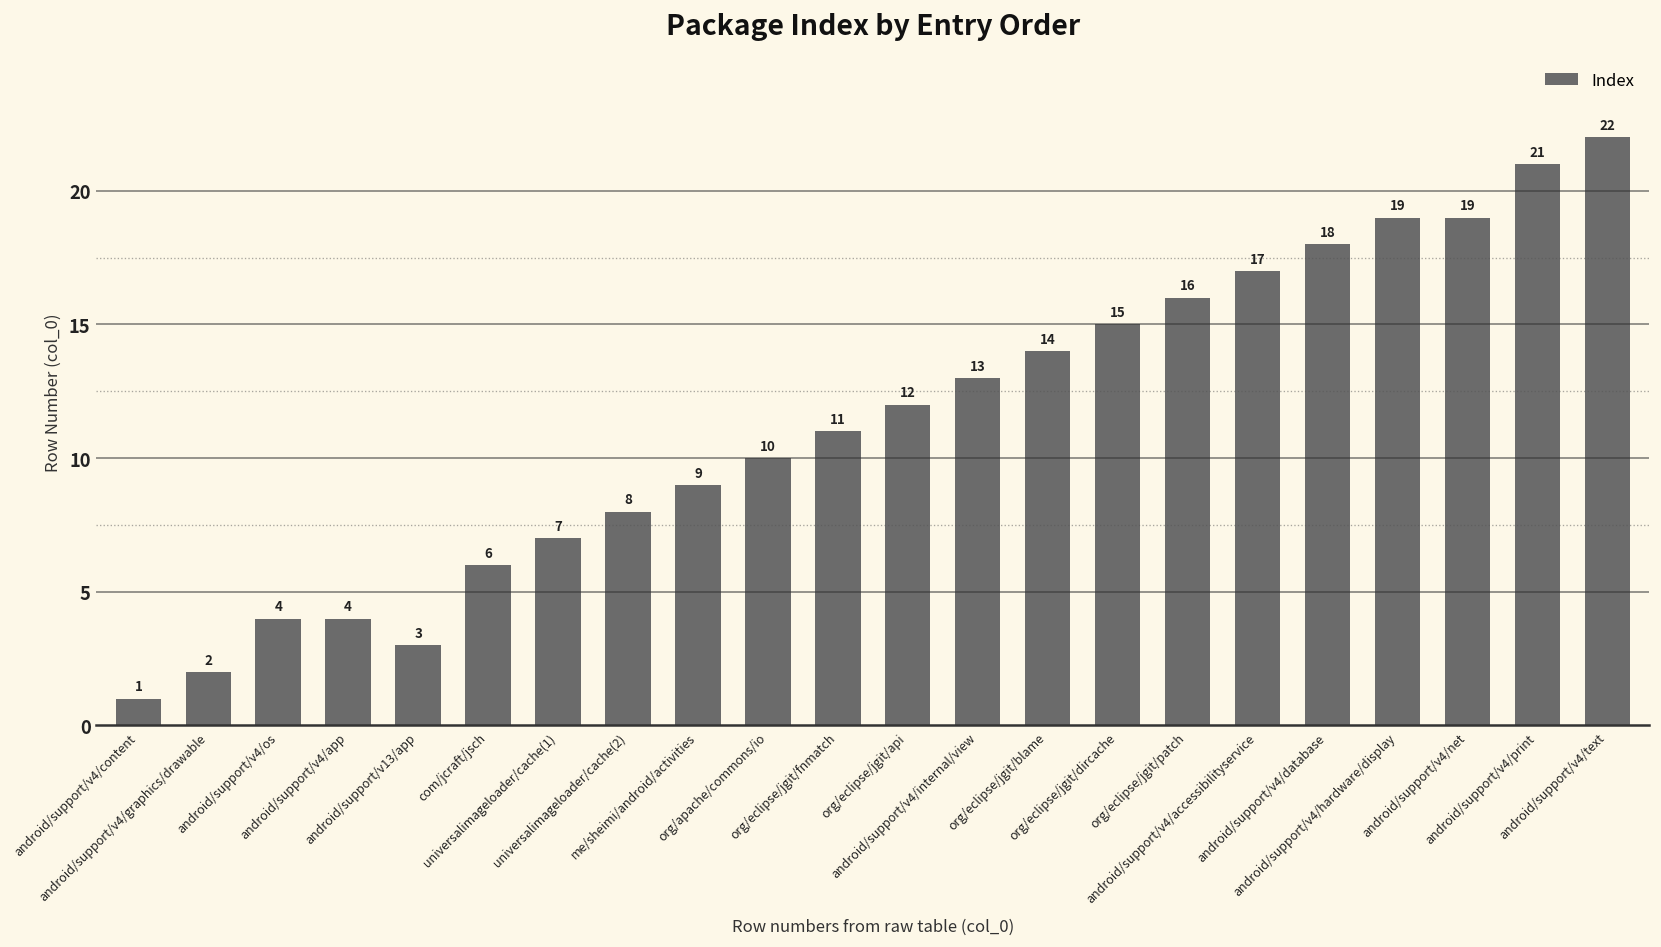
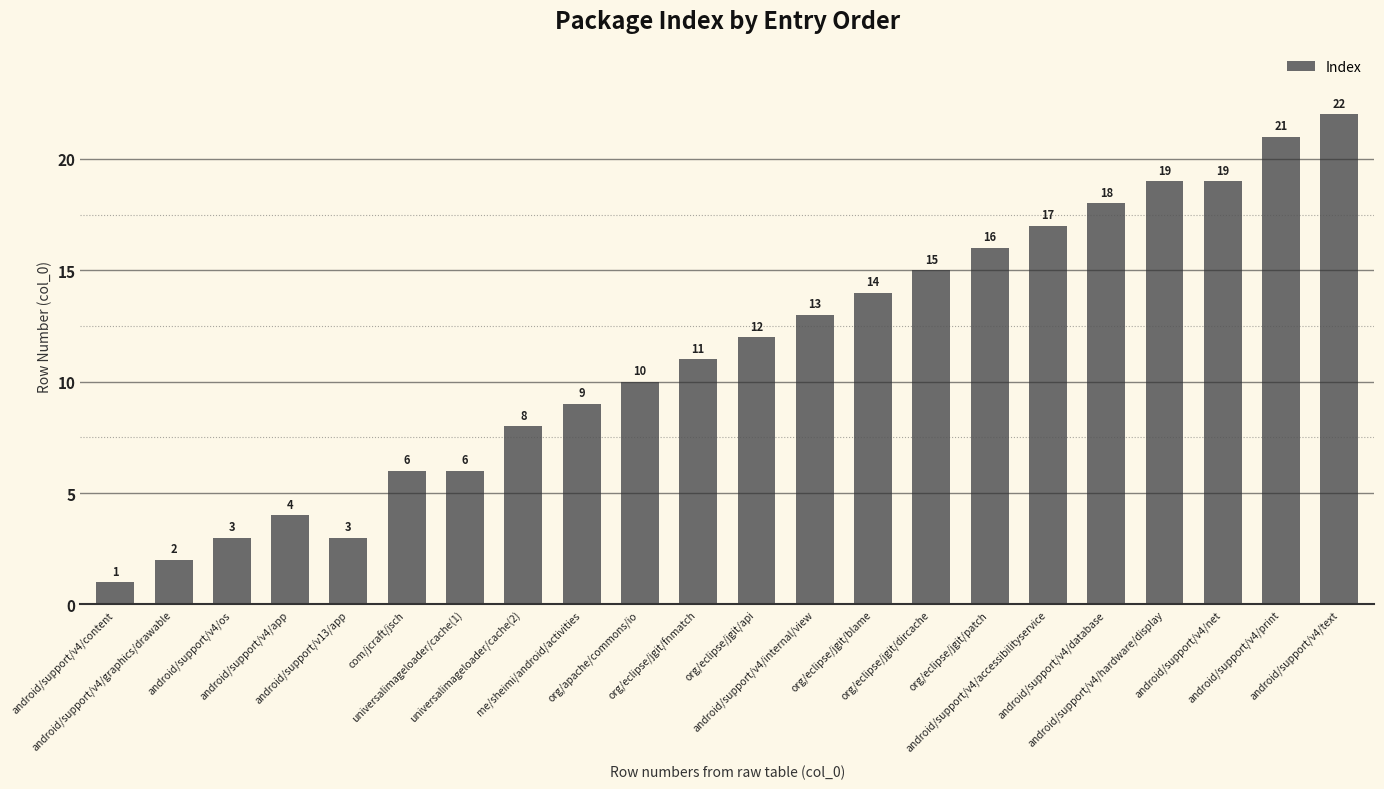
  {
    "android/support/v4/content": 1,
    "android/support/v4/graphics/drawable": 2,
-   "android/support/v4/os": 4,
+   "android/support/v4/os": 3,
    "android/support/v4/app": 4,
    "android/support/v13/app": 3,
    "com/jcraft/jsch": 6,
-   "universalimageloader/cache(1)": 7,
+   "universalimageloader/cache(1)": 6,
    "universalimageloader/cache(2)": 8,
    "me/sheimi/android/activities": 9,
    "org/apache/commons/io": 10,
    "org/eclipse/jgit/fnmatch": 11,
    "org/eclipse/jgit/api": 12,
    "android/support/v4/internal/view": 13,
    "org/eclipse/jgit/blame": 14,
    "org/eclipse/jgit/dircache": 15,
    "org/eclipse/jgit/patch": 16,
    "android/support/v4/accessibilityservice": 17,
    "android/support/v4/database": 18,
    "android/support/v4/hardware/display": 19,
    "android/support/v4/net": 19,
    "android/support/v4/print": 21,
    "android/support/v4/text": 22
  }
